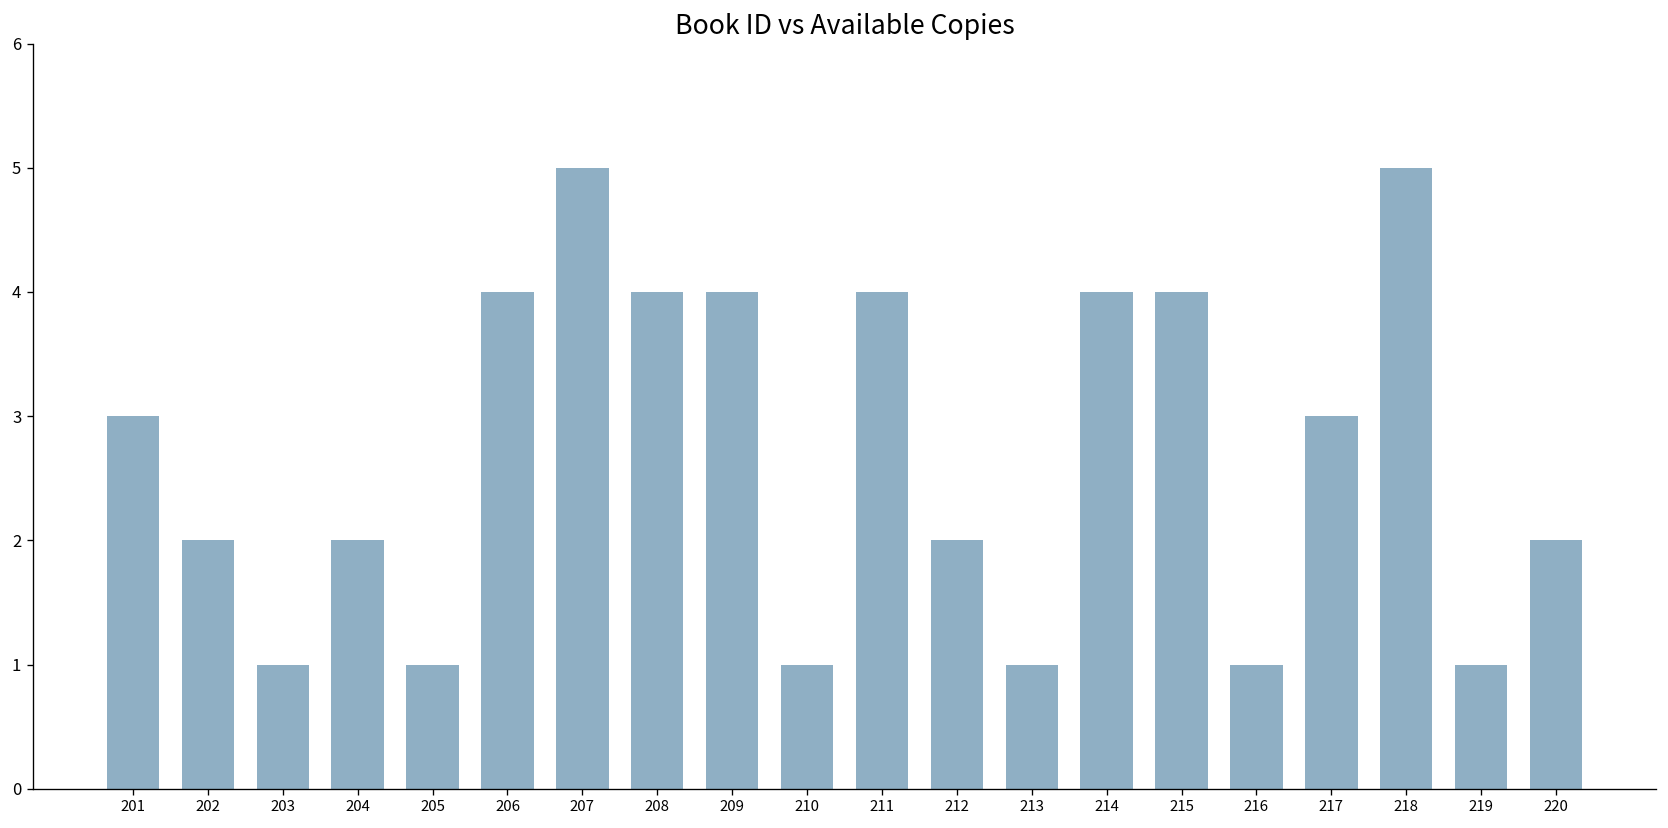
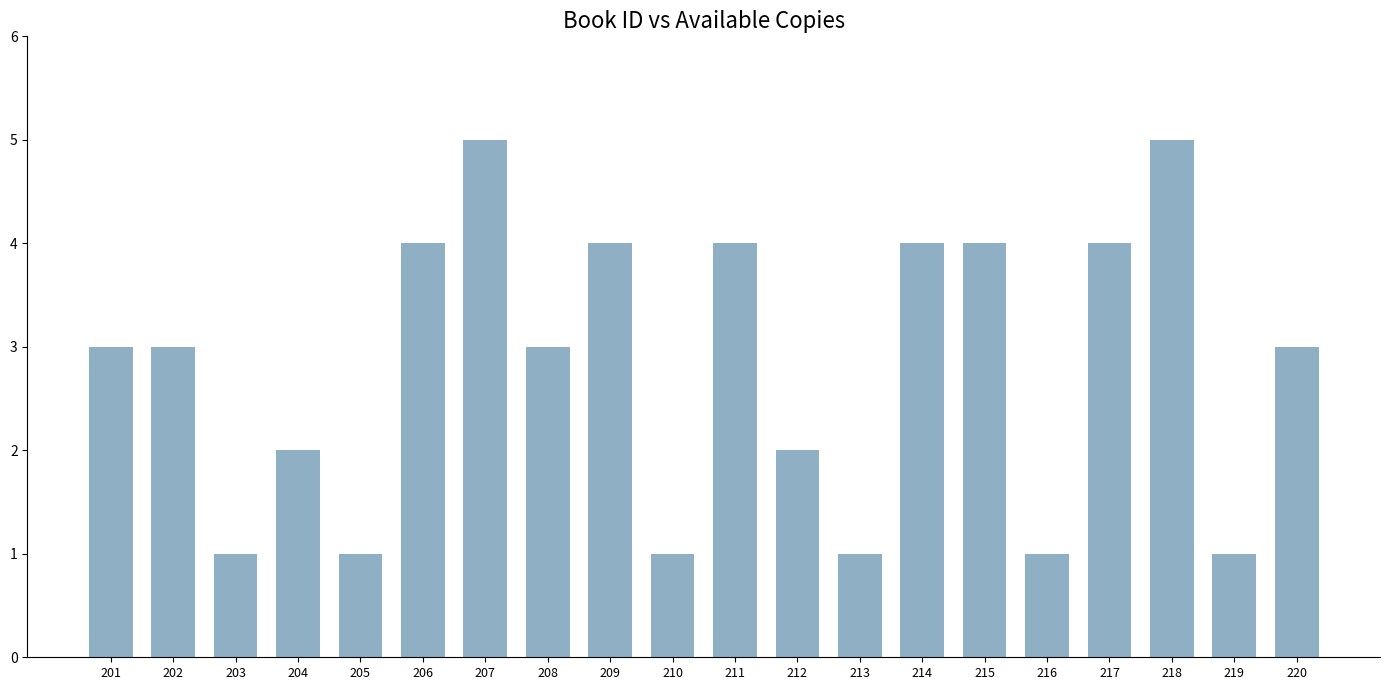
  {
    "201": 3,
-   "202": 2,
+   "202": 3,
    "203": 1,
    "204": 2,
    "205": 1,
    "206": 4,
    "207": 5,
-   "208": 4,
+   "208": 3,
    "209": 4,
    "210": 1,
    "211": 4,
    "212": 2,
    "213": 1,
    "214": 4,
    "215": 4,
    "216": 1,
-   "217": 3,
+   "217": 4,
    "218": 5,
    "219": 1,
-   "220": 2
+   "220": 3
  }
